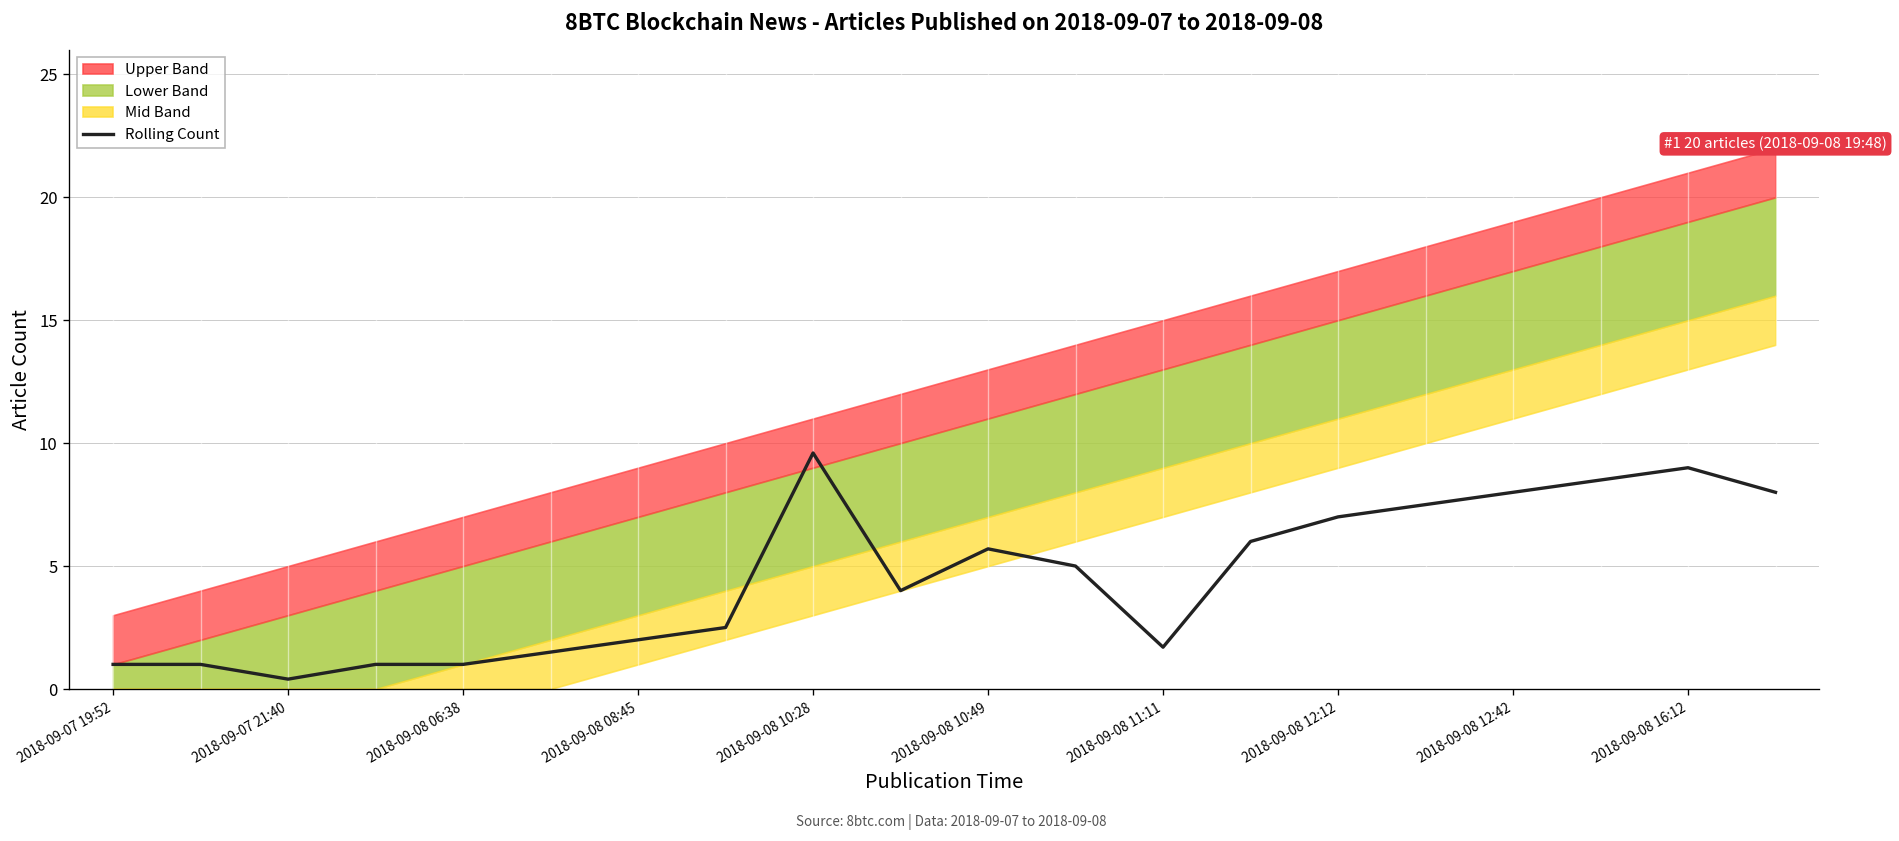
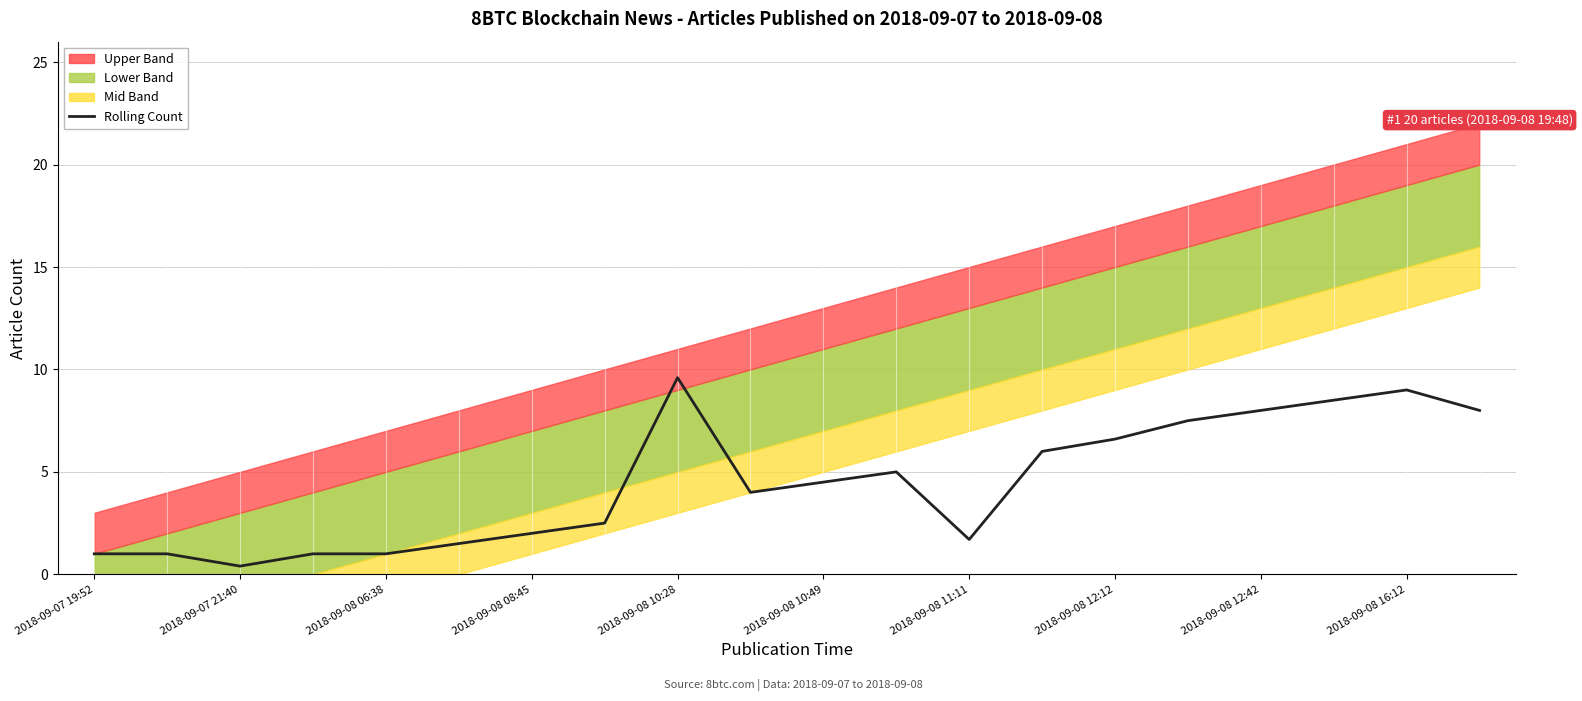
  {
    "Rolling Count": {
      "2018-09-07 21:40": 0.4,
      "2018-09-08 08:45": 2.0,
      "2018-09-08 10:28": 9.6,
-     "2018-09-08 10:49": 5.7,
+     "2018-09-08 10:49": 4.5,
      "2018-09-08 11:11": 1.7,
-     "2018-09-08 12:12": 7.0,
+     "2018-09-08 12:12": 6.6,
      "2018-09-08 12:42": 8.0,
      "2018-09-08 16:12": 9.0
    },
    "Upper Band": {
      "2018-09-07 19:52": 2.0,
      "2018-09-07 21:40": 2.0,
      "2018-09-08 06:38": 2.0,
      "2018-09-08 08:45": 2.0,
      "2018-09-08 10:28": 2.0,
      "2018-09-08 10:49": 2.0,
      "2018-09-08 11:11": 2.0,
      "2018-09-08 12:12": 2.0,
      "2018-09-08 12:42": 2.0,
      "2018-09-08 16:12": 2.0
    }
  }
